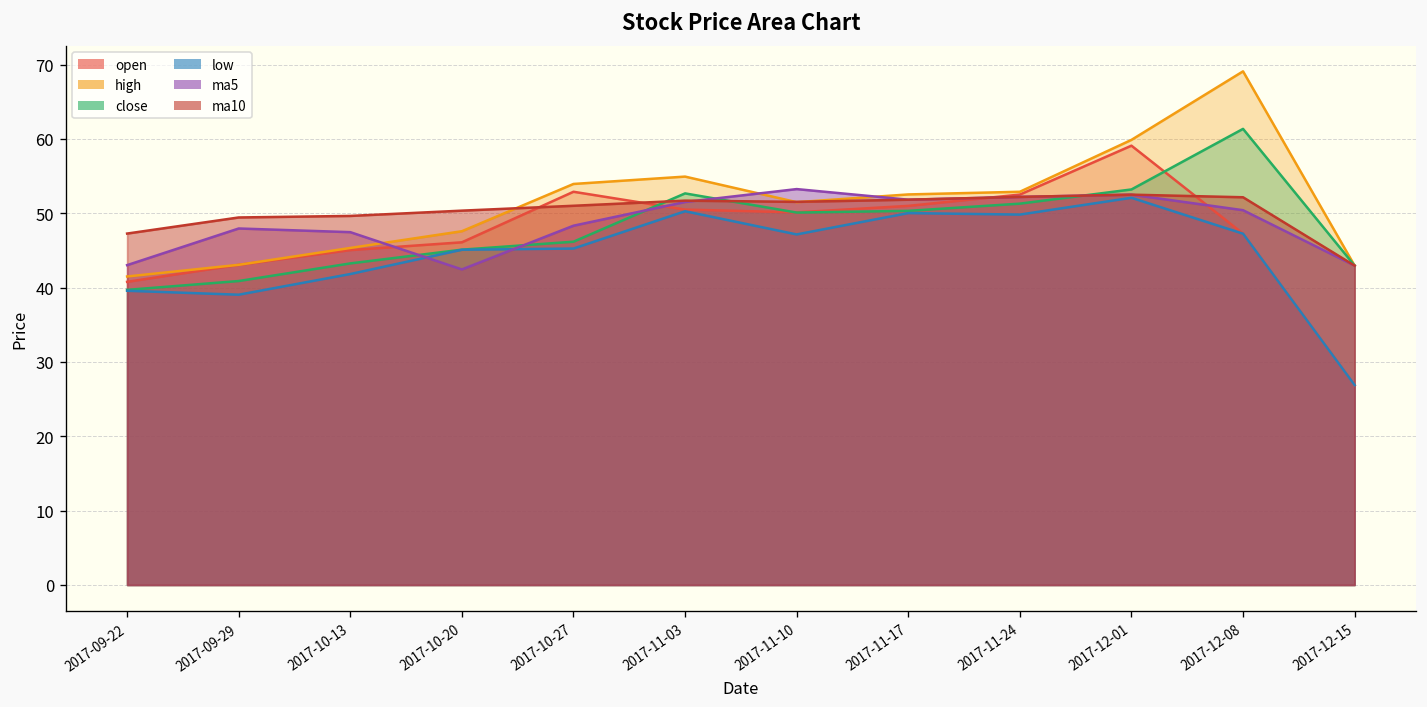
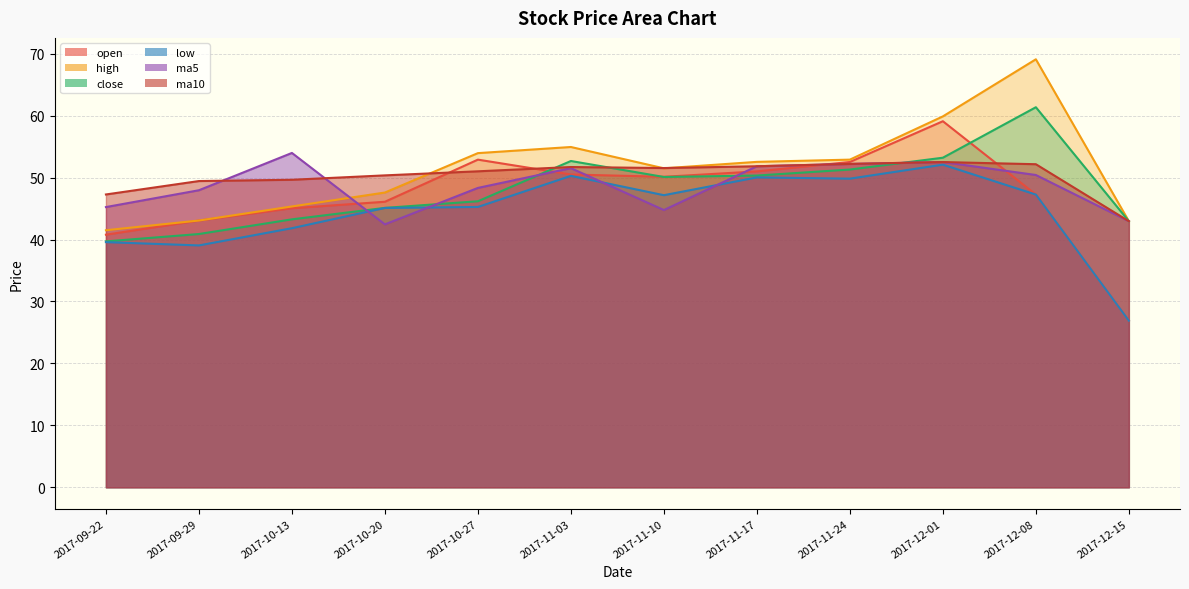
  {
    "ma5": {
-     "2017-09-22": 43,
+     "2017-09-22": 45,
      "2017-09-29": 48,
-     "2017-10-13": 47,
+     "2017-10-13": 54,
      "2017-10-20": 42,
      "2017-10-27": 48,
-     "2017-11-10": 53,
+     "2017-11-10": 45,
      "2017-12-08": 50
    }
  }
